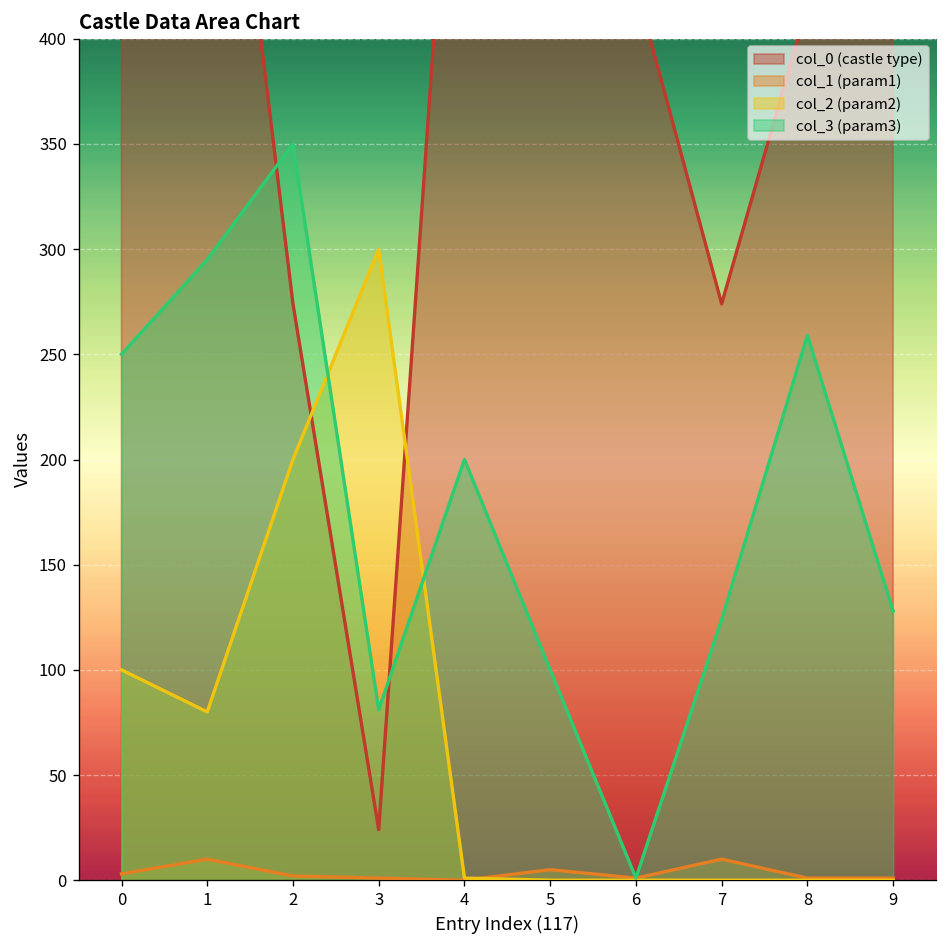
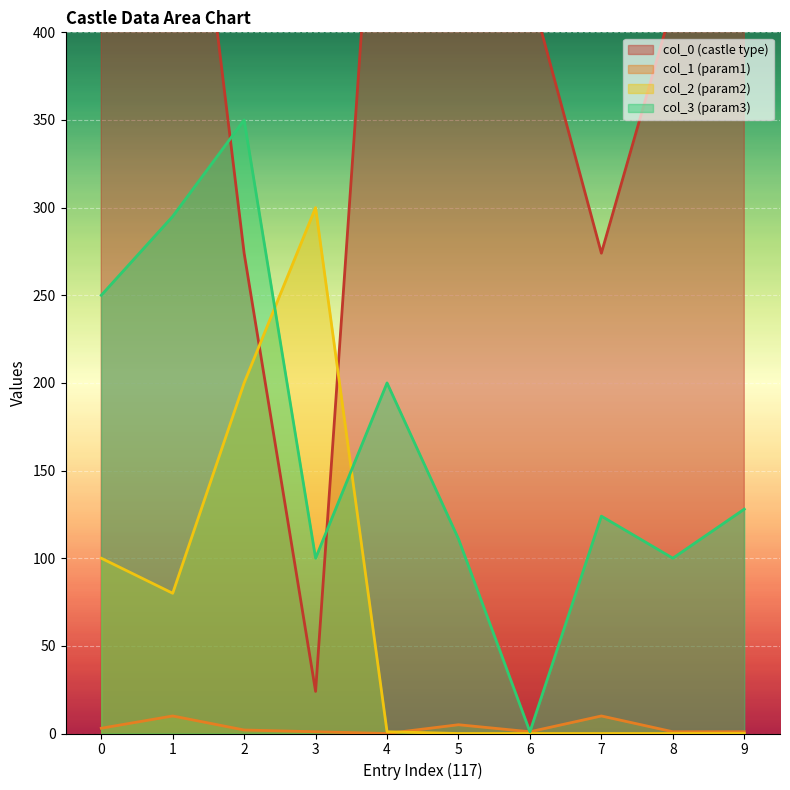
  {
    "col_3 (param3)": {
      "0": 250,
      "1": 295,
      "2": 350,
-     "3": 81,
+     "3": 100,
      "4": 200,
-     "5": 100,
+     "5": 111,
      "7": 124,
-     "8": 259,
+     "8": 100,
      "9": 128
    }
  }
